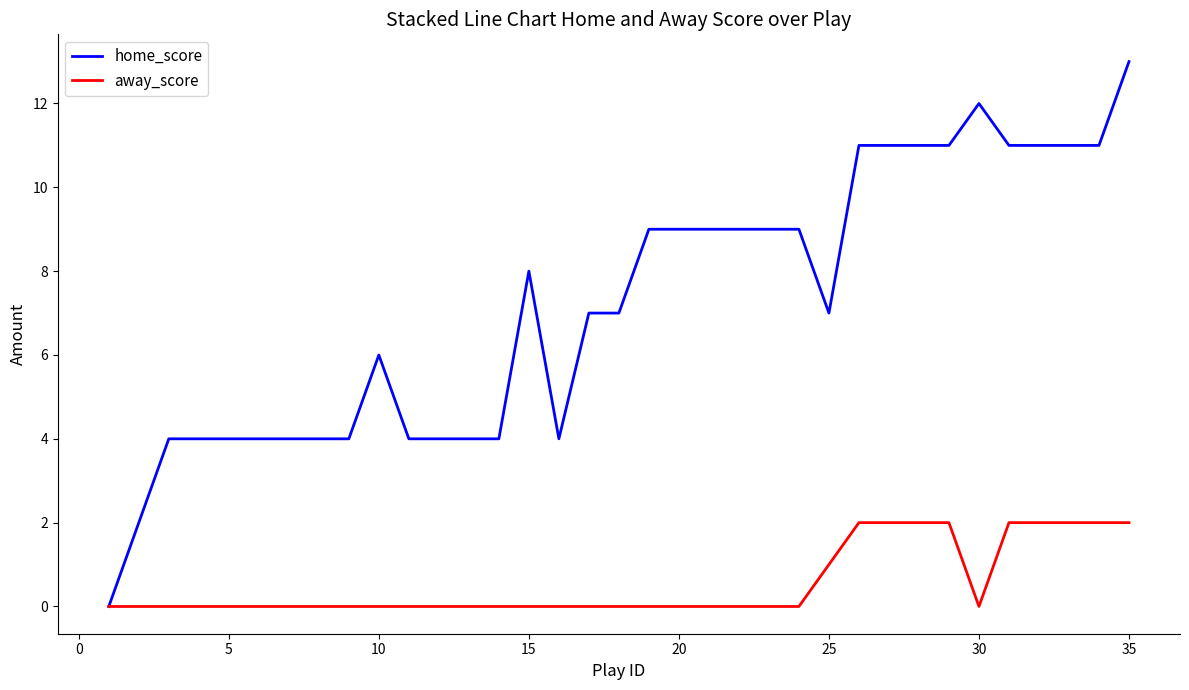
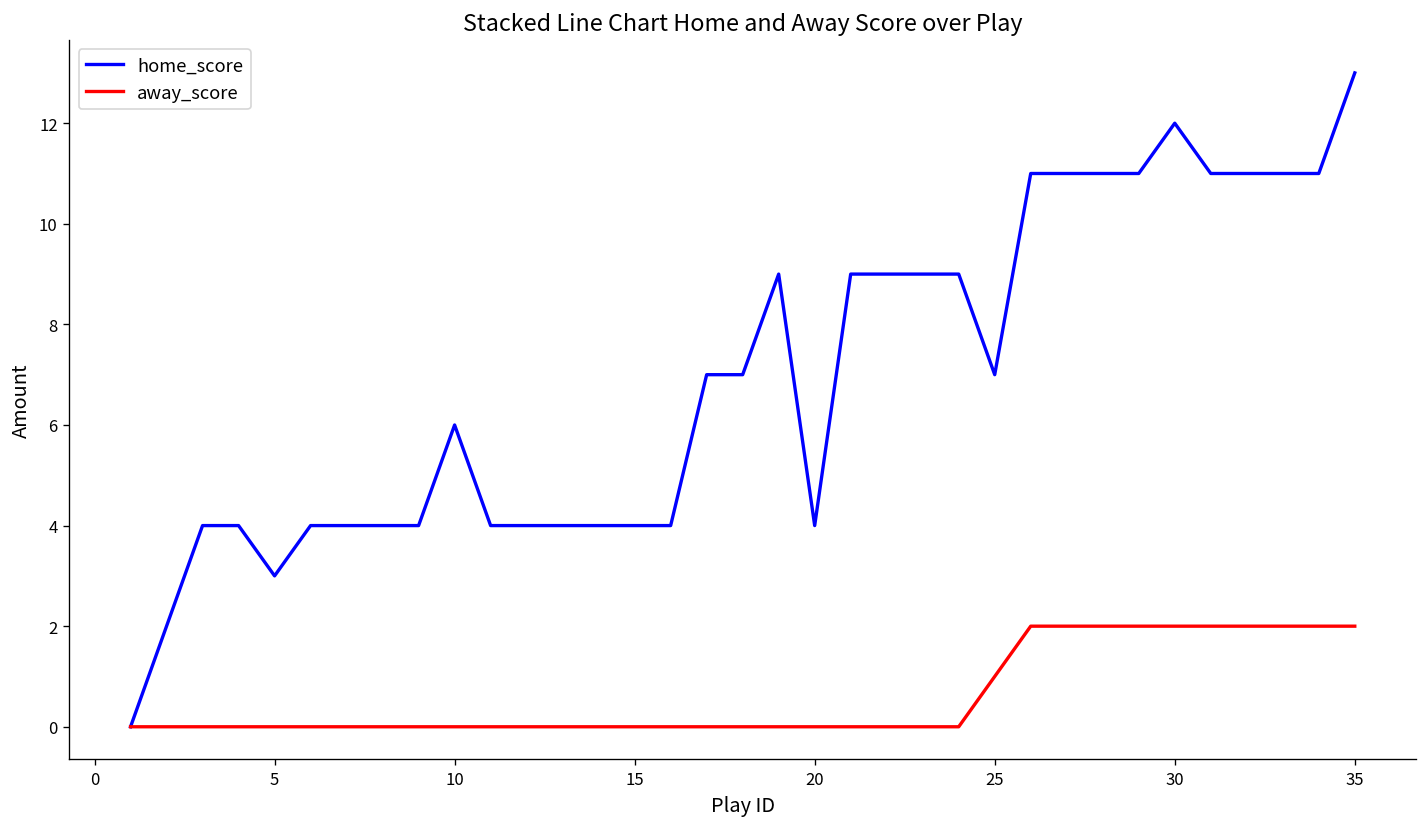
  {
    "home_score": {
-     "5": 4,
+     "5": 3,
      "10": 6,
-     "15": 8,
-     "20": 9,
+     "15": 4,
+     "20": 4,
      "25": 7,
      "30": 12,
      "35": 13
    },
    "away_score": {
      "5": 0,
      "10": 0,
      "15": 0,
      "20": 0,
      "25": 1,
-     "30": 0,
+     "30": 2,
      "35": 2
    }
  }
